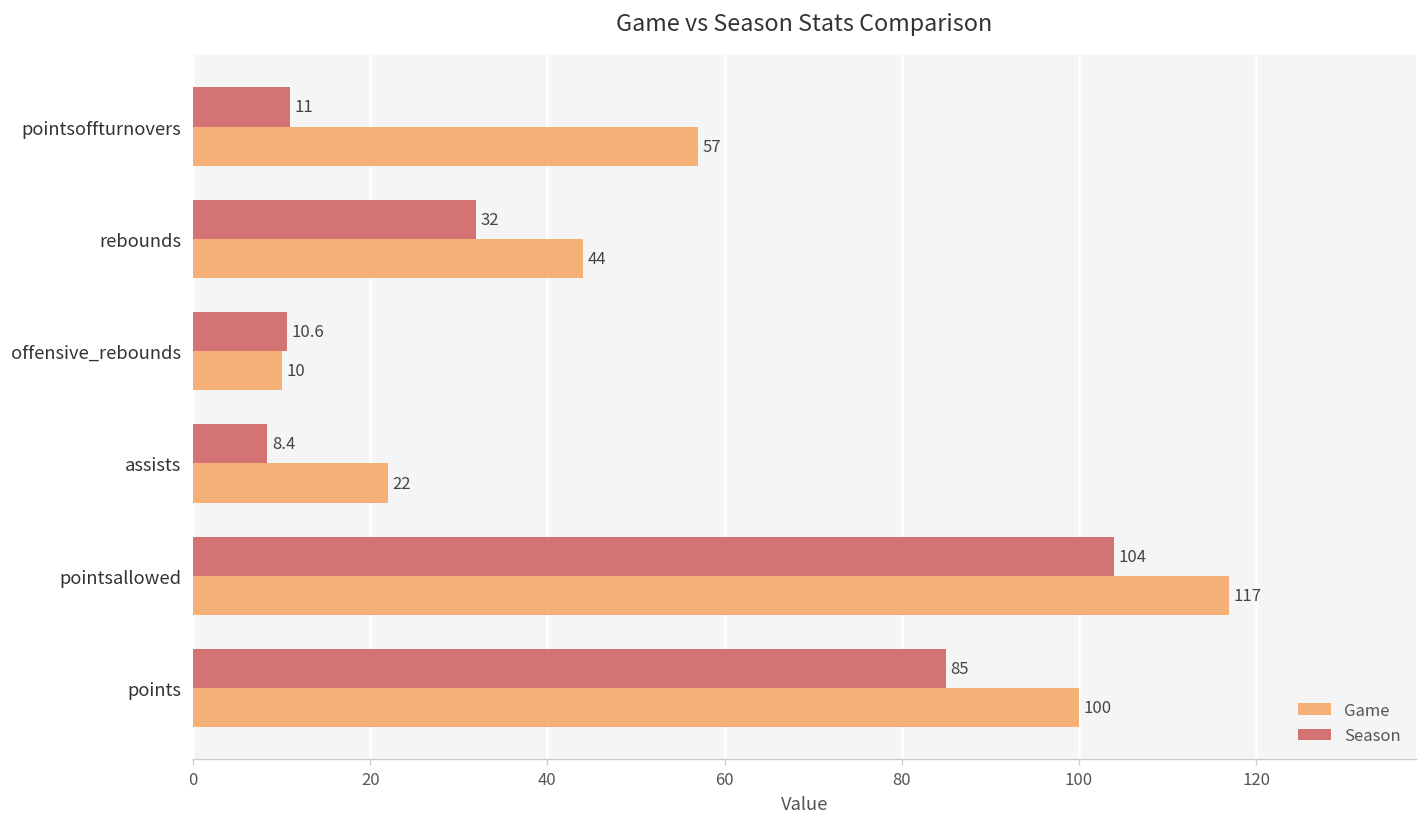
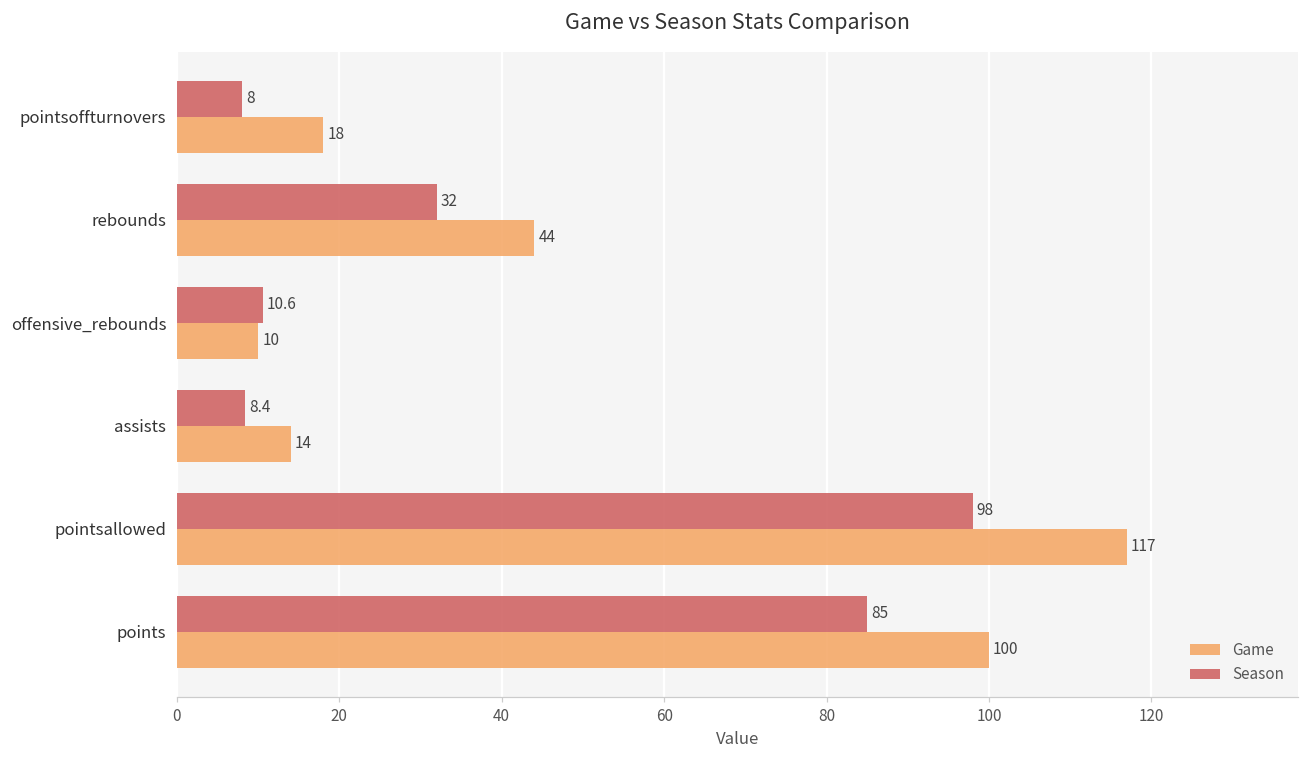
  {
    "Game": {
-     "pointsoffturnovers": 57,
+     "pointsoffturnovers": 18,
      "rebounds": 44,
      "offensive_rebounds": 10,
-     "assists": 22,
+     "assists": 14,
      "pointsallowed": 117,
      "points": 100
    },
    "Season": {
-     "pointsoffturnovers": 11,
+     "pointsoffturnovers": 8,
      "rebounds": 32,
      "offensive_rebounds": 10.6,
      "assists": 8.4,
-     "pointsallowed": 104,
+     "pointsallowed": 98,
      "points": 85
    }
  }
